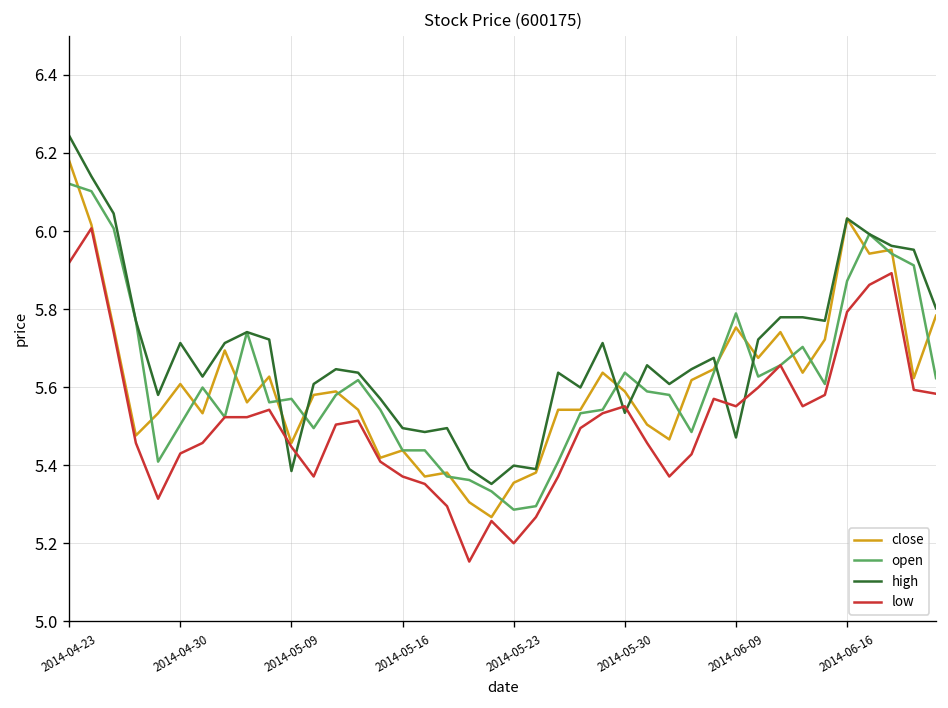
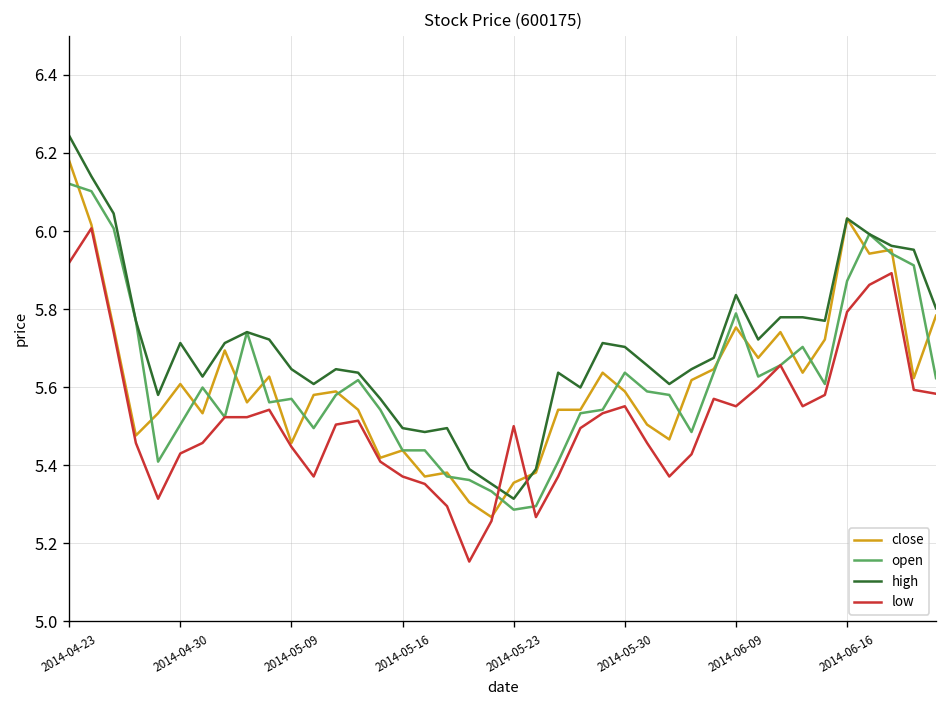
  {
    "close": {
      "2014-04-23": 6.18,
      "2014-04-30": 5.61,
      "2014-05-09": 5.46,
      "2014-05-23": 5.36,
      "2014-05-30": 5.59,
      "2014-06-09": 5.75
    },
    "open": {
      "2014-04-23": 6.12,
      "2014-04-30": 5.50,
      "2014-05-09": 5.57,
      "2014-05-23": 5.29,
      "2014-05-30": 5.64,
      "2014-06-09": 5.79,
      "2014-06-16": 5.87
    },
    "high": {
      "2014-04-23": 6.24,
      "2014-04-30": 5.71,
-     "2014-05-09": 5.39,
+     "2014-05-09": 5.65,
      "2014-05-16": 5.50,
-     "2014-05-23": 5.40,
-     "2014-05-30": 5.53,
-     "2014-06-09": 5.47
+     "2014-05-23": 5.31,
+     "2014-05-30": 5.70,
+     "2014-06-09": 5.84
    },
    "low": {
      "2014-04-23": 5.92,
      "2014-04-30": 5.43,
      "2014-05-09": 5.45,
      "2014-05-16": 5.37,
-     "2014-05-23": 5.2,
+     "2014-05-23": 5.5,
      "2014-05-30": 5.55,
      "2014-06-09": 5.55,
      "2014-06-16": 5.8
    }
  }
